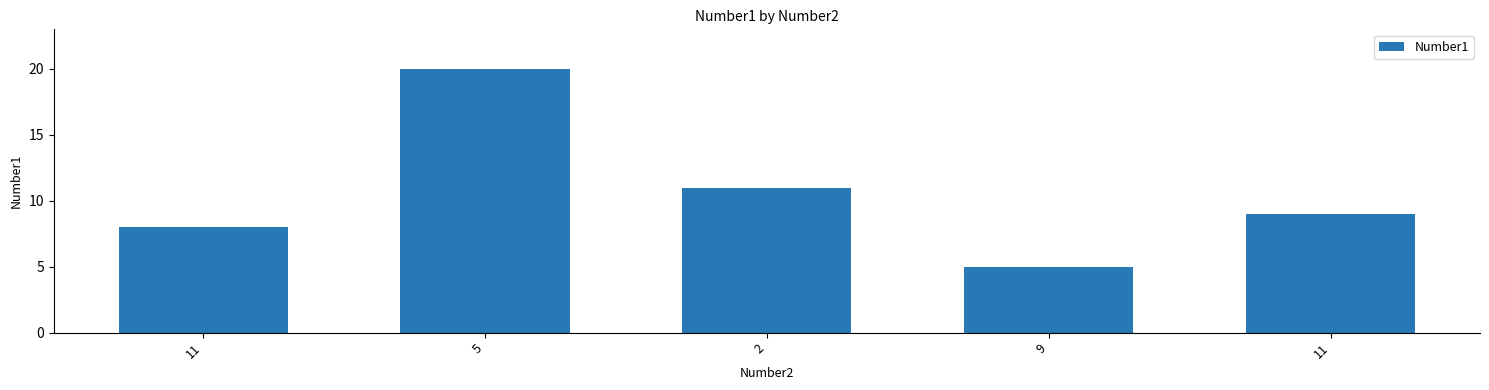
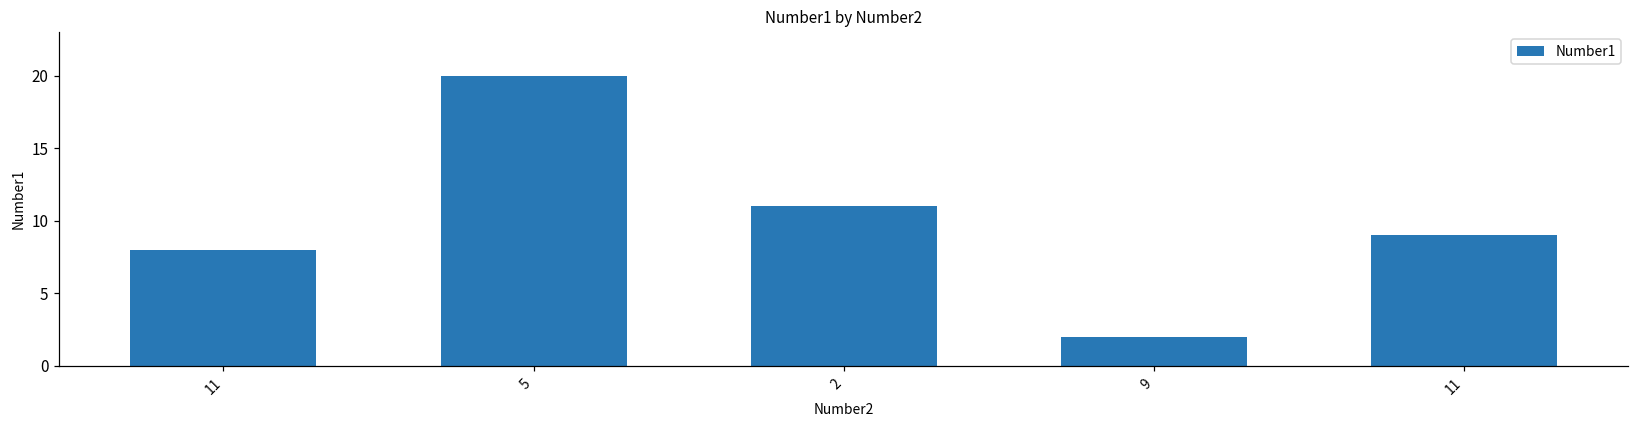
  {
    "5": 20,
    "2": 11,
-   "9": 5
+   "9": 2
  }
